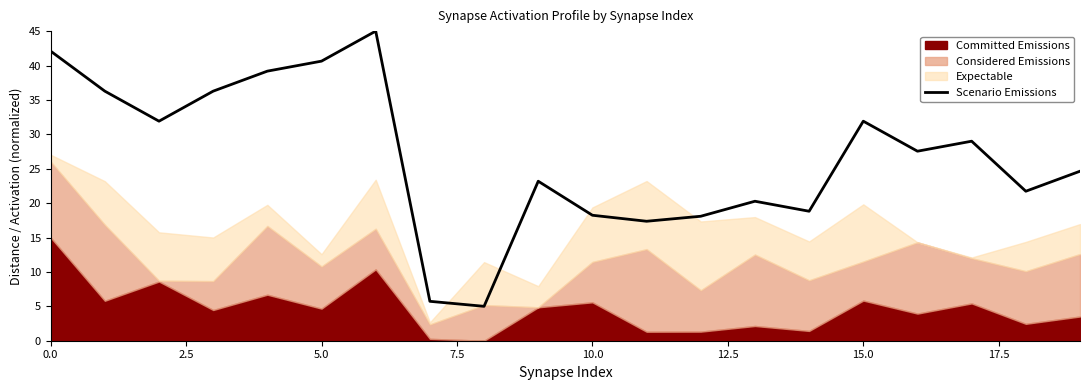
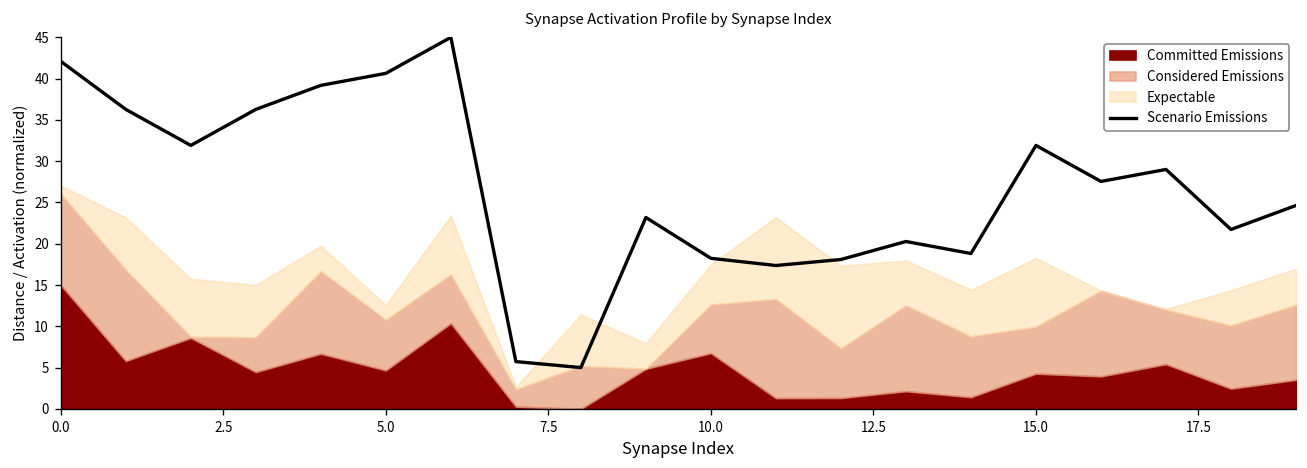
  {
    "Scenario Emissions": {
      "0.0": 42,
      "5.0": 41,
      "10.0": 18,
      "15.0": 32
    },
    "Committed Emissions": {
      "0.0": 15,
      "5.0": 5,
-     "10.0": 6,
-     "15.0": 6
+     "10.0": 7,
+     "15.0": 4
    },
    "Considered Emissions": {
      "0.0": 11,
      "5.0": 6,
      "10.0": 6,
      "15.0": 6
    },
    "Expectable": {
      "0.0": 1,
      "5.0": 2,
-     "10.0": 8,
+     "10.0": 5,
      "15.0": 8
    }
  }
